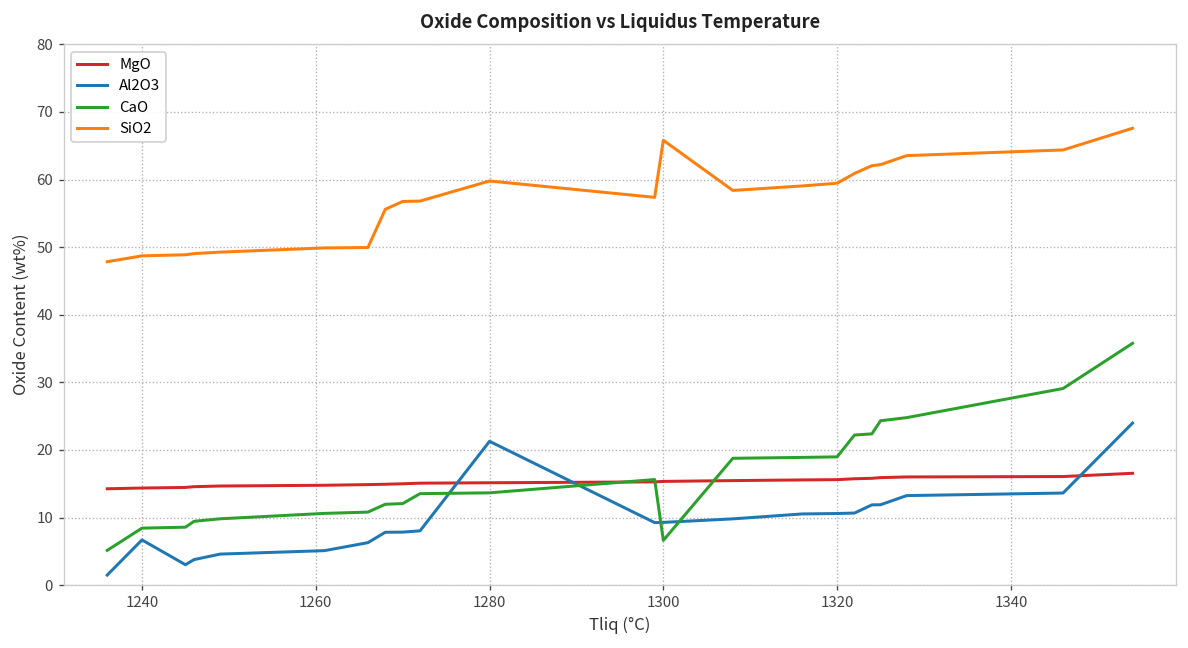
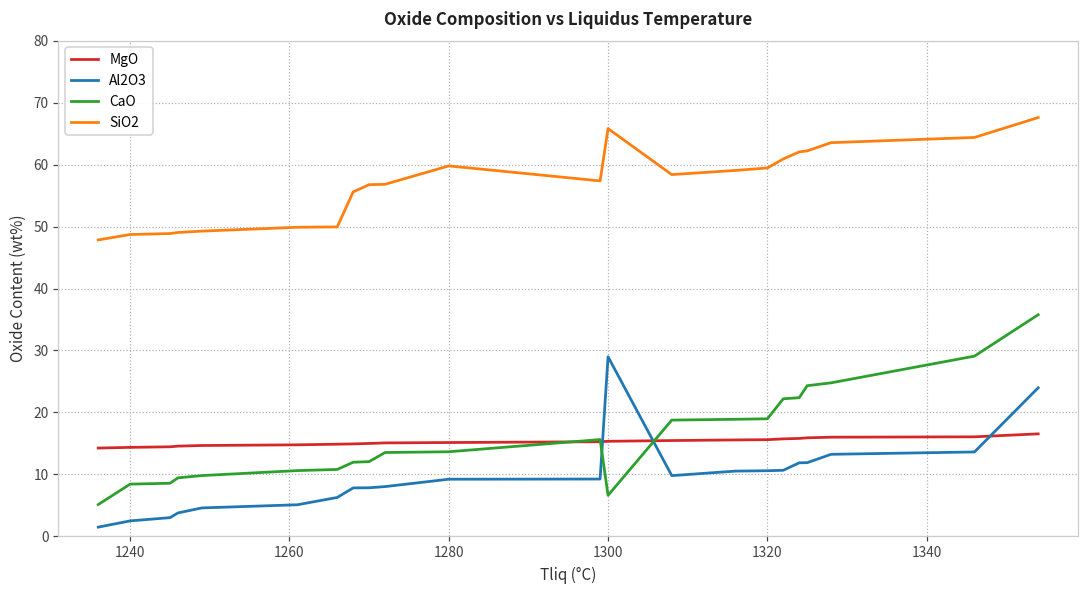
  {
    "MgO": {
      "1240": 14,
      "1280": 15,
      "1300": 15,
      "1320": 16
    },
    "Al2O3": {
-     "1240": 7,
-     "1280": 21,
-     "1300": 9,
+     "1240": 3,
+     "1280": 9,
+     "1300": 29,
      "1320": 11
    },
    "CaO": {
      "1240": 8,
      "1280": 14,
      "1300": 7,
      "1320": 19
    },
    "SiO2": {
      "1240": 49,
      "1280": 60,
      "1300": 66,
      "1320": 59
    }
  }
